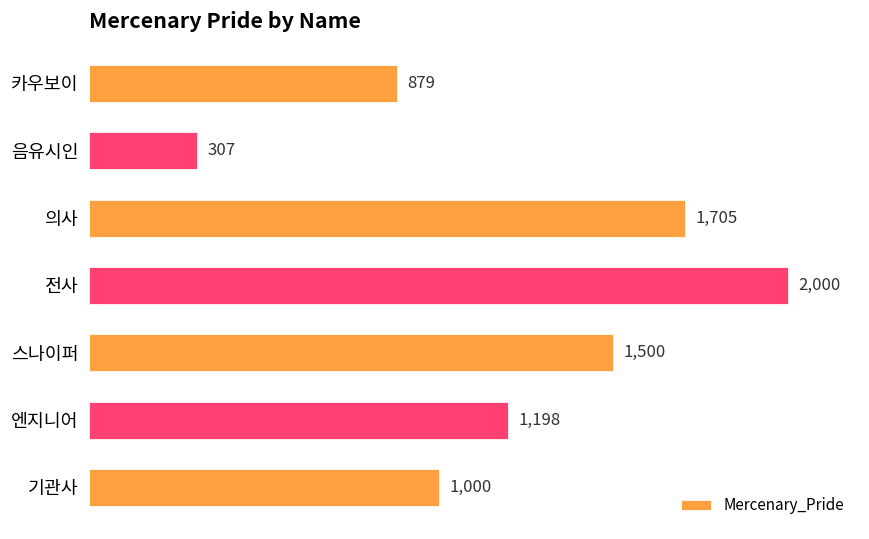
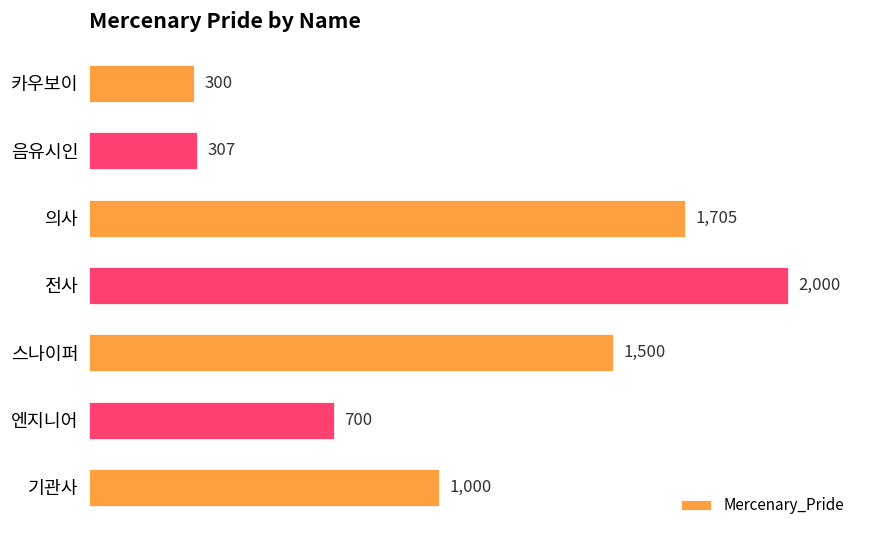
  {
-   "카우보이": "879",
+   "카우보이": "300",
    "음유시인": "307",
    "의사": "1,705",
    "전사": "2,000",
    "스나이퍼": "1,500",
-   "엔지니어": "1,198",
+   "엔지니어": "700",
    "기관사": "1,000"
  }
